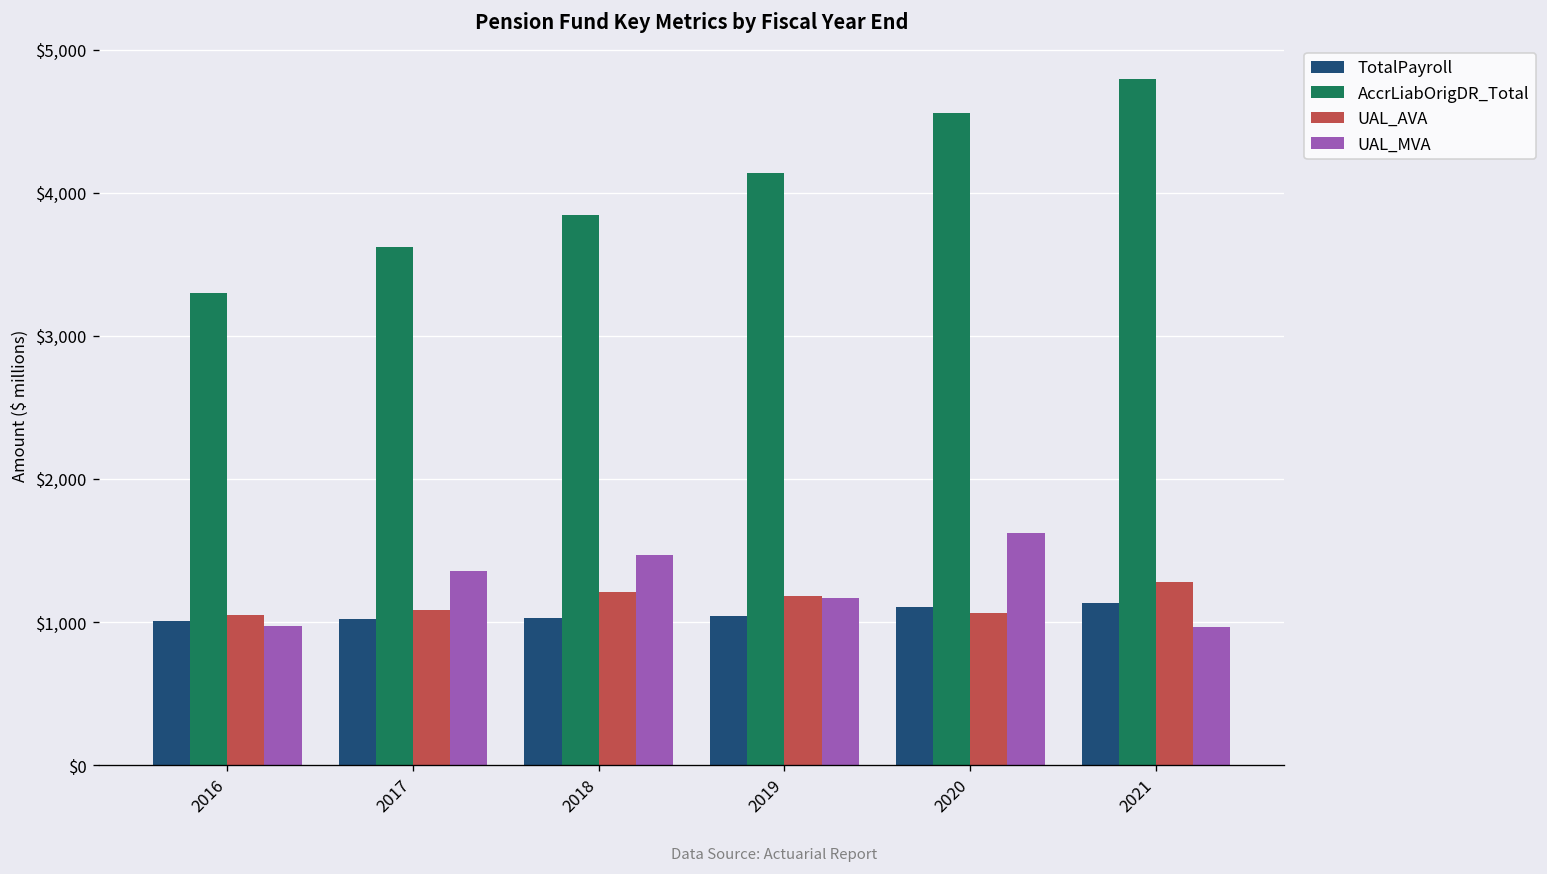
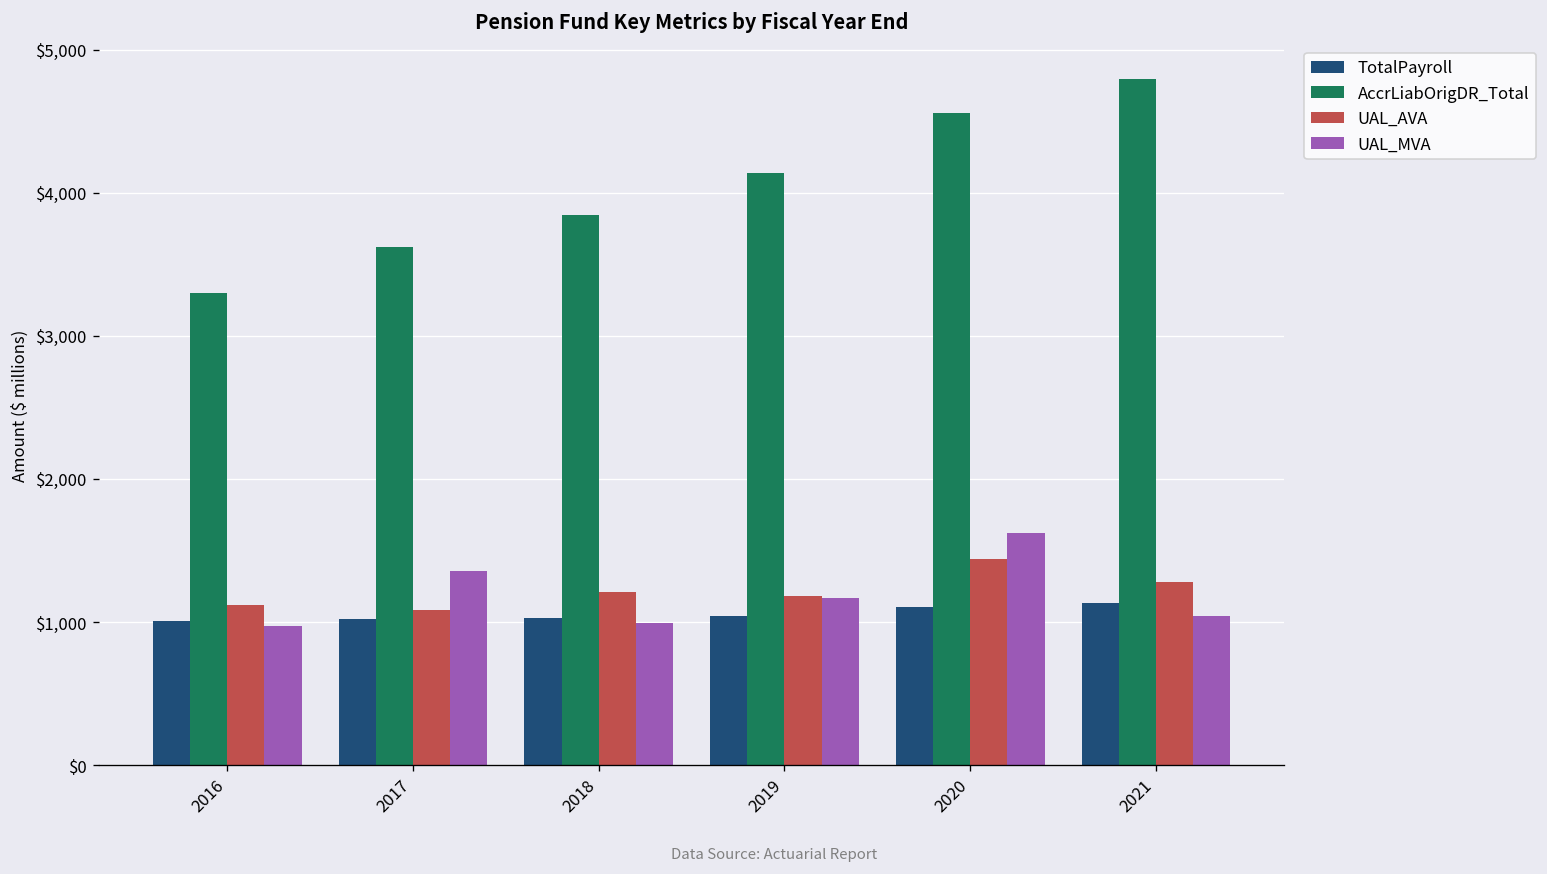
  {
    "UAL_AVA": {
-     "2016": "$1,050",
+     "2016": "$1,120",
      "2017": "$1,090",
      "2018": "$1,210",
      "2019": "$1,190",
-     "2020": "$1,060",
+     "2020": "$1,440",
      "2021": "$1,280"
    },
    "UAL_MVA": {
      "2016": "$970",
      "2017": "$1,360",
-     "2018": "$1,470",
+     "2018": "$990",
      "2019": "$1,170",
      "2020": "$1,630",
-     "2021": "$970"
+     "2021": "$1,040"
    }
  }
